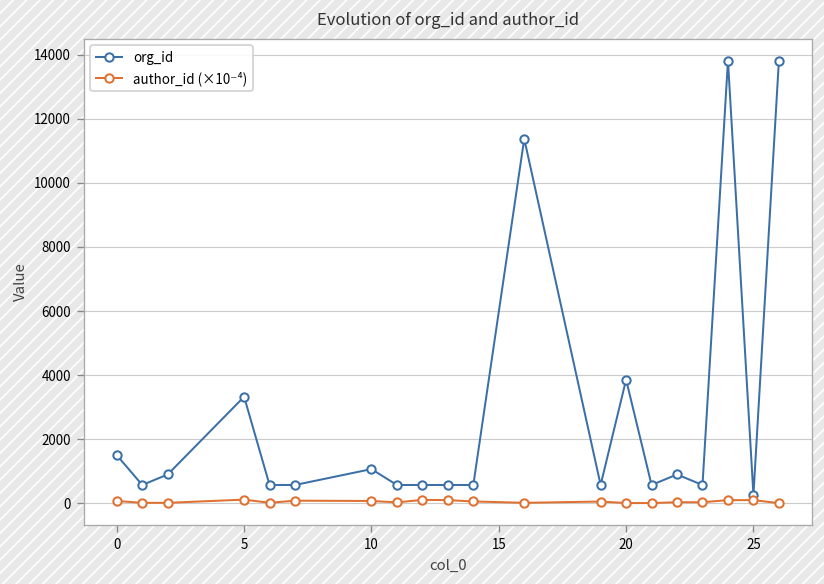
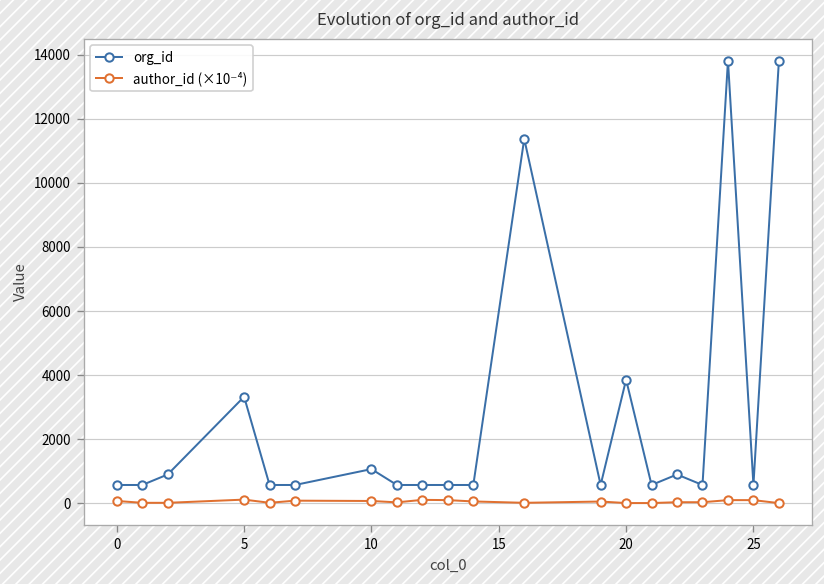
  {
    "org_id": {
-     "0": 1500,
+     "0": 600,
      "5": 3300,
      "10": 1100,
      "20": 3900,
-     "25": 300
+     "25": 600
    },
    "author_id (×10⁻⁴)": {
      "0": 100,
      "5": 100,
      "10": 100,
      "20": 0,
      "25": 100
    }
  }
